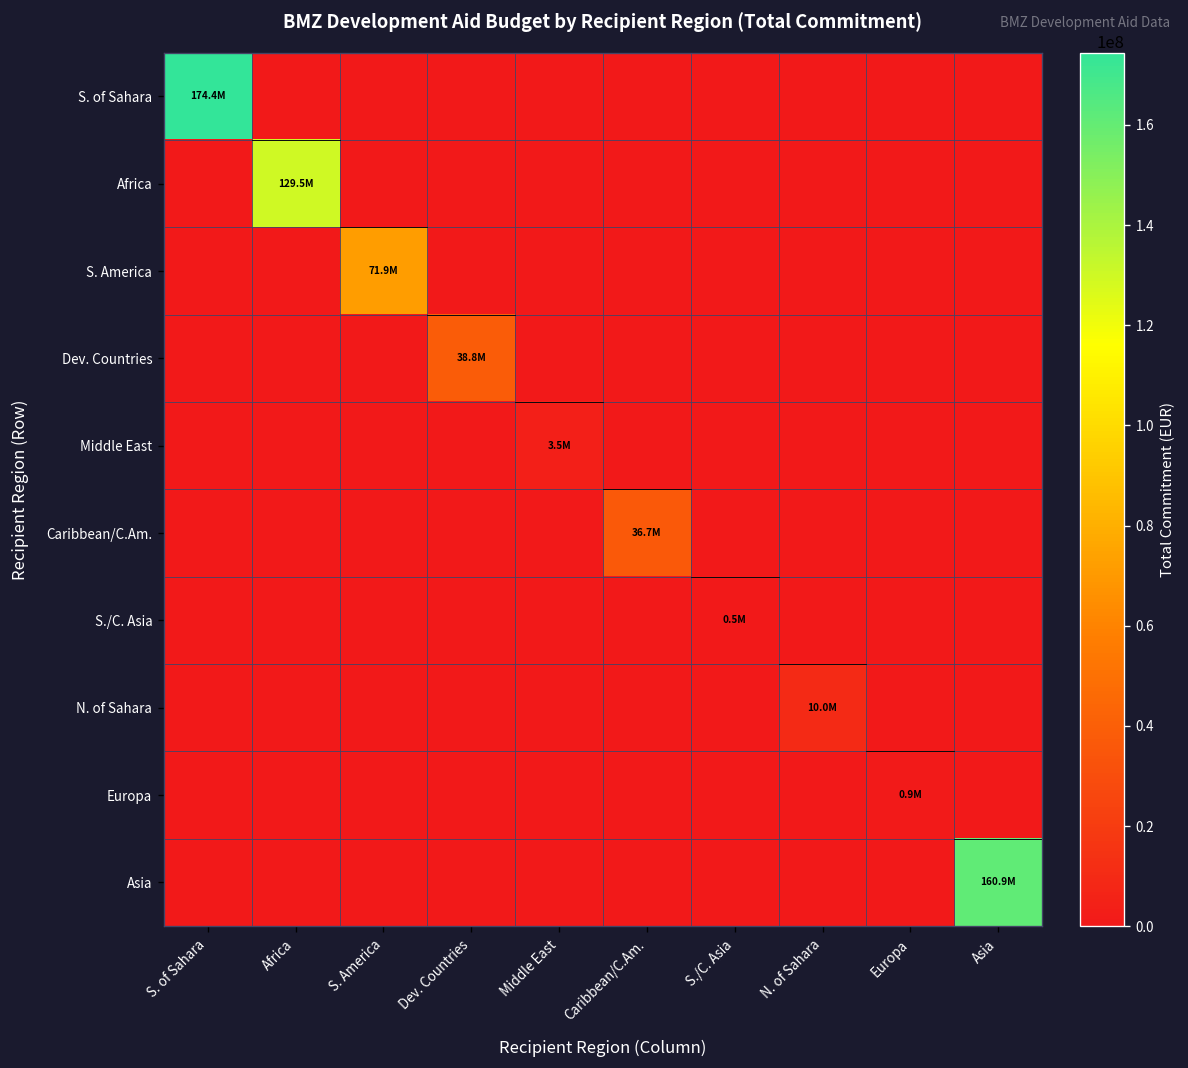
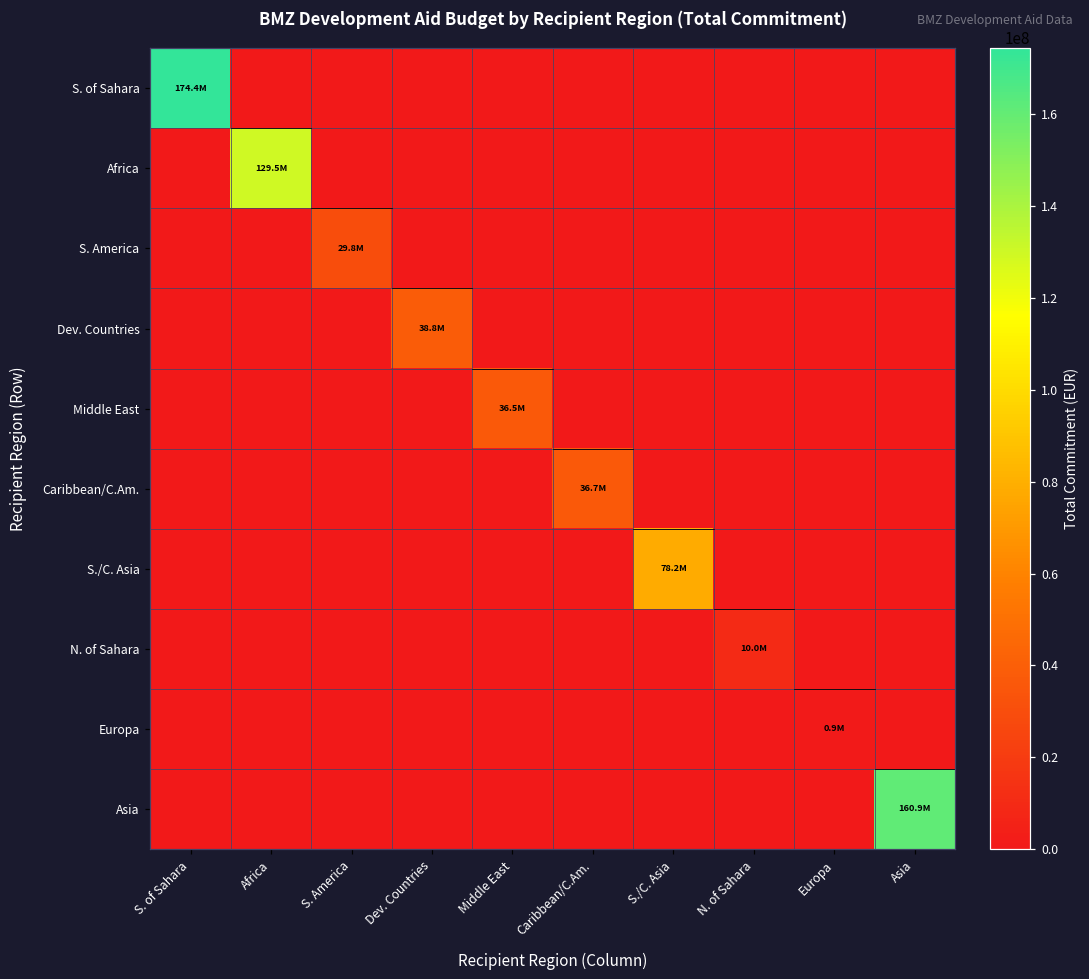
  {
    "S. of Sahara": {
      "S. of Sahara": "174.4M"
    },
    "Africa": {
      "Africa": "129.5M"
    },
    "S. America": {
-     "S. America": "71.9M"
+     "S. America": "29.8M"
    },
    "Dev. Countries": {
      "Dev. Countries": "38.8M"
    },
    "Middle East": {
-     "Middle East": "3.5M"
+     "Middle East": "36.5M"
    },
    "Caribbean/C.Am.": {
      "Caribbean/C.Am.": "36.7M"
    },
    "S./C. Asia": {
-     "S./C. Asia": "0.5M"
+     "S./C. Asia": "78.2M"
    },
    "N. of Sahara": {
      "N. of Sahara": "10.0M"
    },
    "Europa": {
      "Europa": "0.9M"
    },
    "Asia": {
      "Asia": "160.9M"
    }
  }
